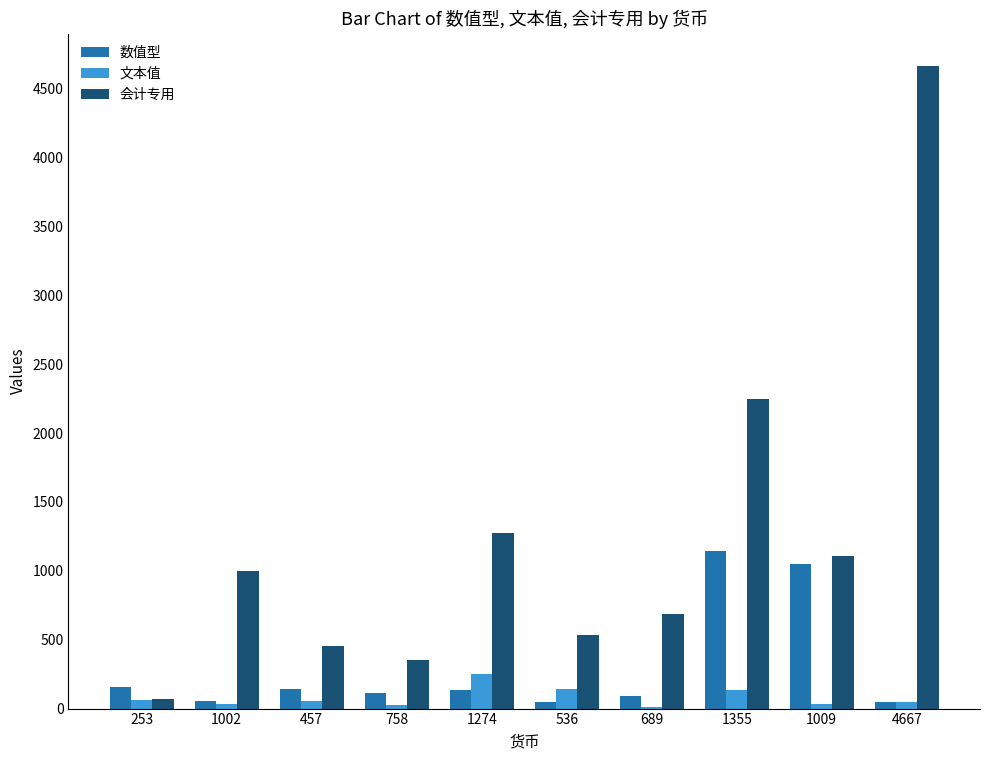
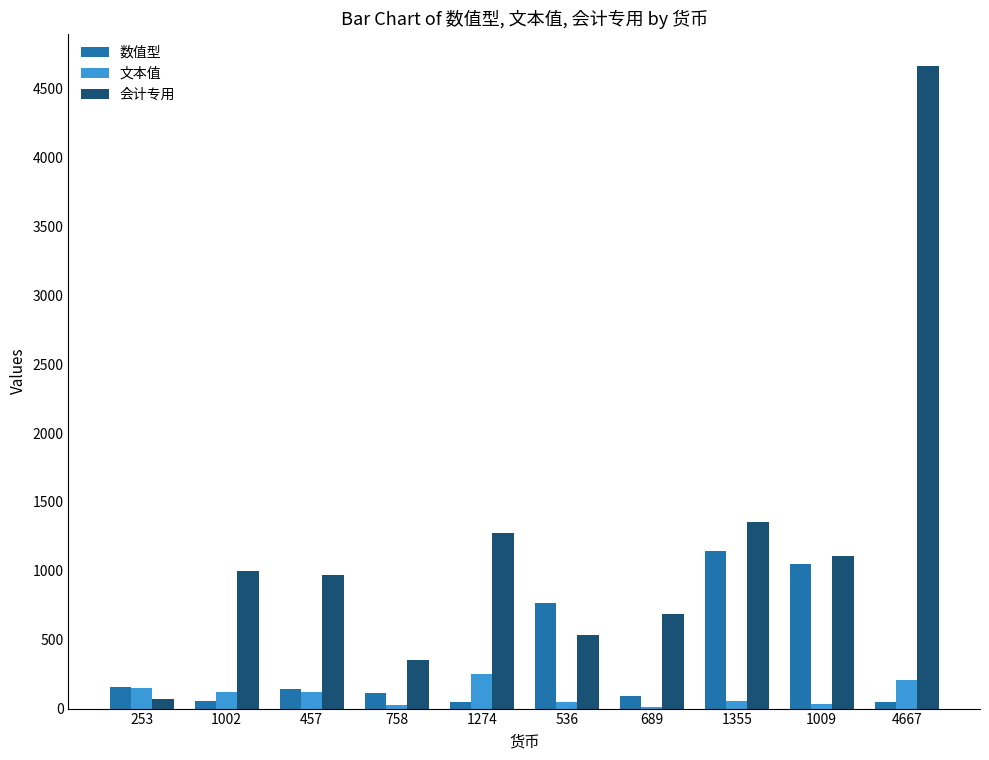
  {
    "数值型": {
      "253": 160,
      "1002": 60,
      "457": 140,
      "758": 110,
-     "1274": 140,
-     "536": 50,
+     "1274": 50,
+     "536": 770,
      "689": 90,
      "1355": 1140,
      "1009": 1050,
      "4667": 50
    },
    "文本值": {
-     "253": 60,
-     "1002": 30,
-     "457": 50,
+     "253": 150,
+     "1002": 120,
+     "457": 120,
      "758": 20,
      "1274": 250,
-     "536": 140,
-     "1355": 140,
+     "536": 50,
+     "1355": 60,
      "1009": 40,
-     "4667": 50
+     "4667": 210
    },
    "会计专用": {
      "253": 70,
      "1002": 1000,
-     "457": 460,
+     "457": 970,
      "758": 360,
      "1274": 1270,
      "536": 540,
      "689": 690,
-     "1355": 2250,
+     "1355": 1360,
      "1009": 1110,
      "4667": 4670
    }
  }
